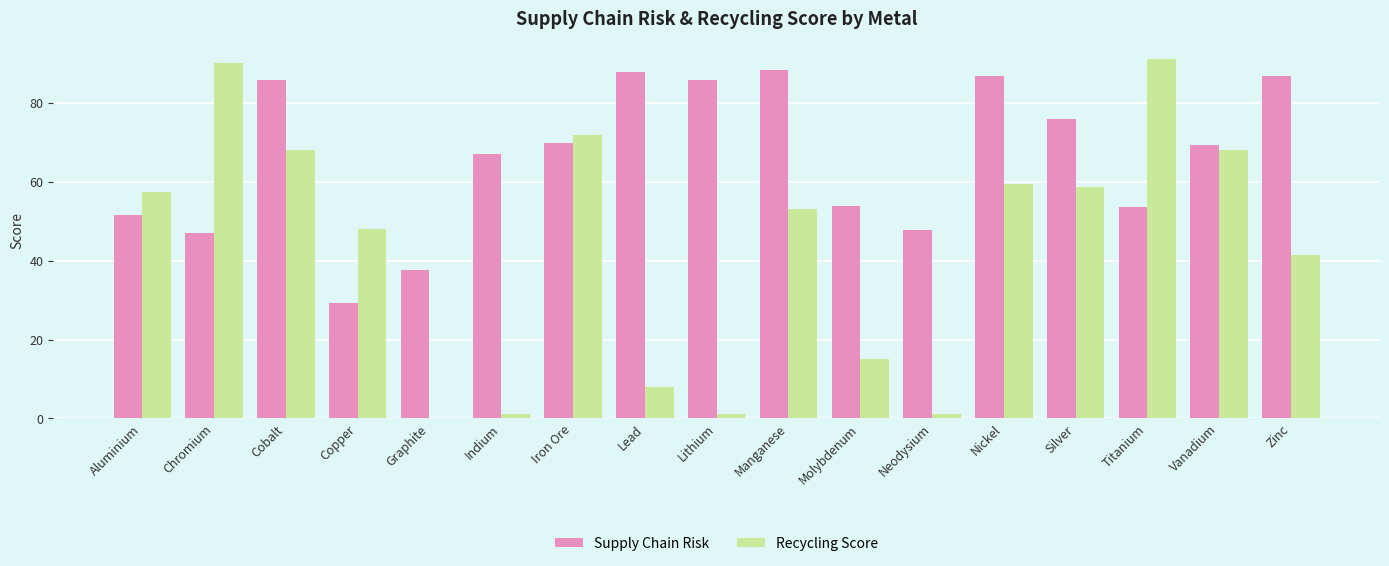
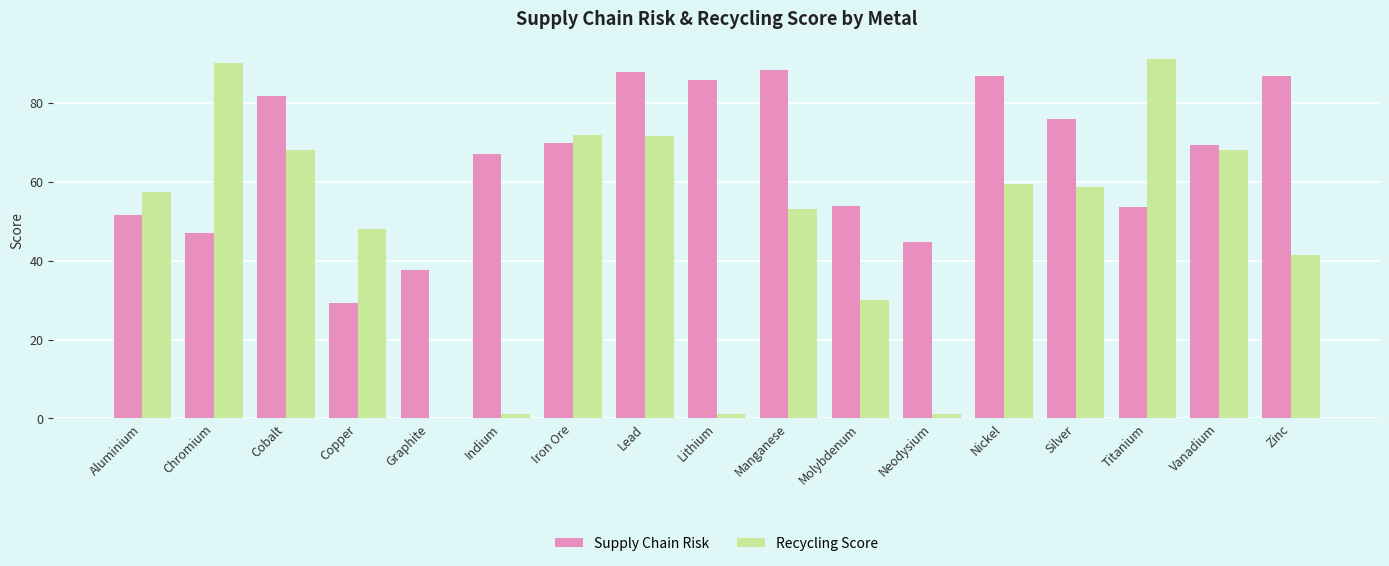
  {
    "Supply Chain Risk": {
      "Aluminium": 52,
      "Chromium": 47,
-     "Cobalt": 86,
+     "Cobalt": 82,
      "Copper": 29,
      "Graphite": 38,
      "Indium": 67,
      "Iron Ore": 70,
      "Lead": 88,
      "Lithium": 86,
      "Manganese": 88,
      "Molybdenum": 54,
-     "Neodysium": 48,
+     "Neodysium": 45,
      "Nickel": 87,
      "Silver": 76,
      "Titanium": 54,
      "Vanadium": 69,
      "Zinc": 87
    },
    "Recycling Score": {
      "Aluminium": 57,
      "Chromium": 90,
      "Cobalt": 68,
      "Copper": 48,
      "Graphite": 0,
      "Indium": 1,
      "Iron Ore": 72,
-     "Lead": 8,
+     "Lead": 72,
      "Lithium": 1,
      "Manganese": 53,
-     "Molybdenum": 15,
+     "Molybdenum": 30,
      "Neodysium": 1,
      "Nickel": 59,
      "Silver": 59,
      "Titanium": 91,
      "Vanadium": 68,
      "Zinc": 42
    }
  }
